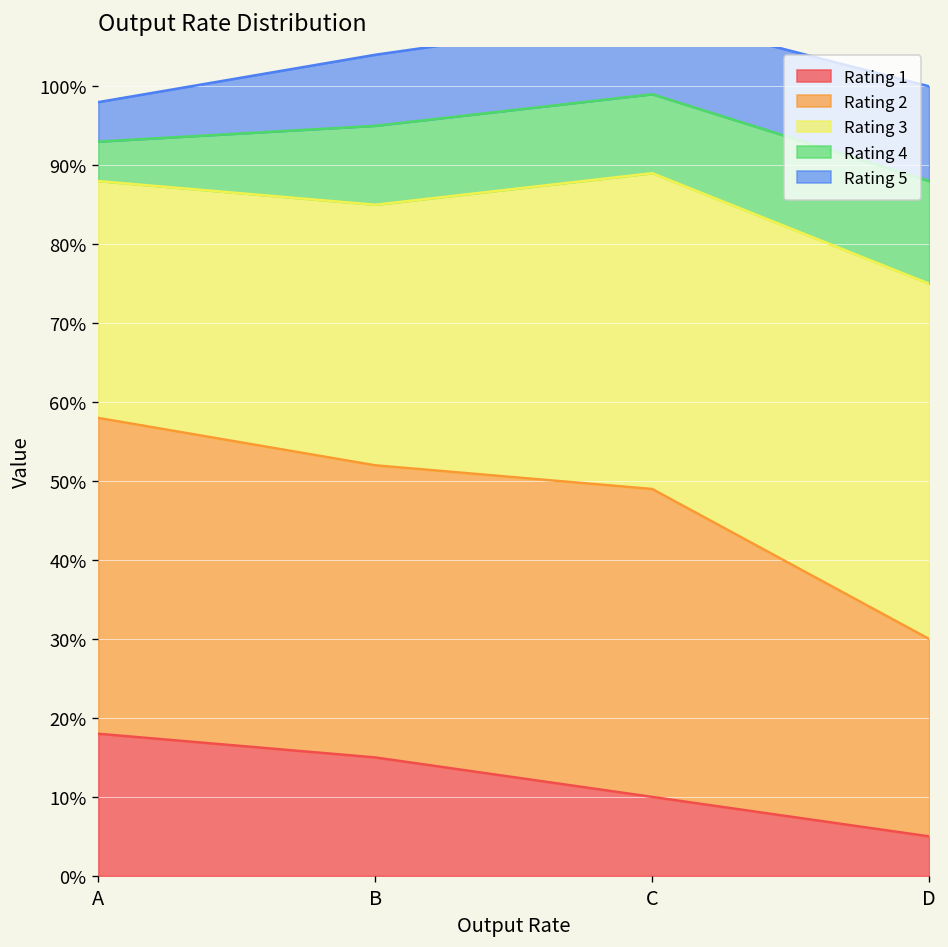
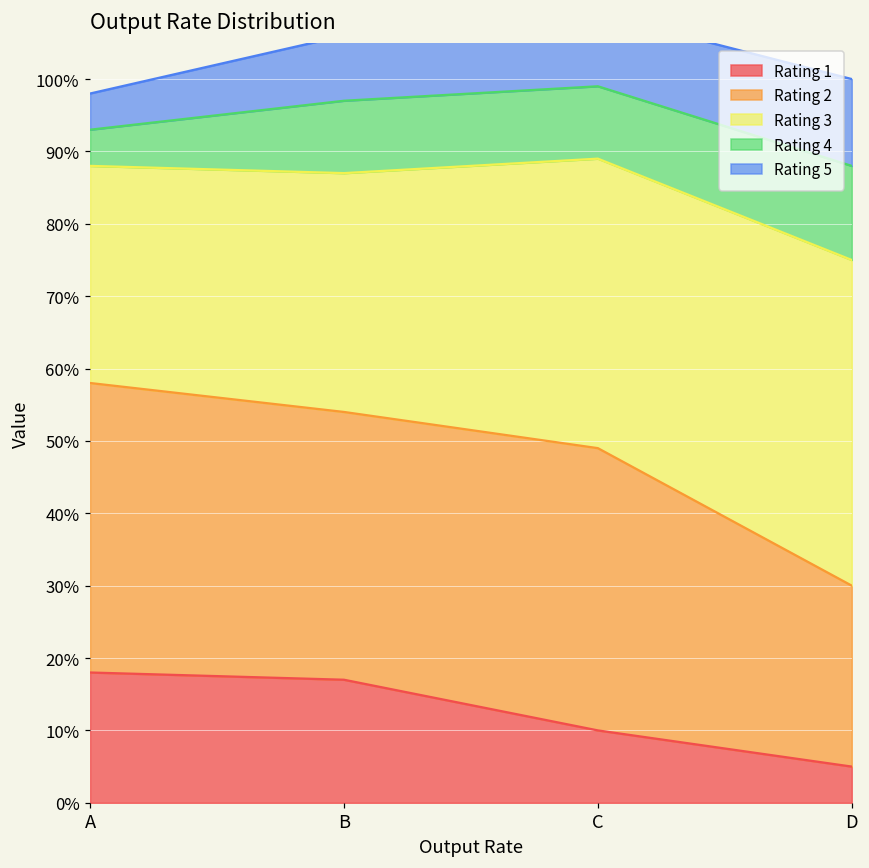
  {
    "Rating 1": {
      "A": "18%",
-     "B": "15%",
+     "B": "17%",
      "C": "10%",
      "D": "5%"
    },
    "Rating 2": {
      "A": "40%",
      "B": "37%",
      "C": "39%",
      "D": "25%"
    },
    "Rating 3": {
      "A": "30%",
      "B": "33%",
      "C": "40%",
      "D": "45%"
    },
    "Rating 4": {
      "A": "5%",
      "B": "10%",
      "C": "10%",
      "D": "13%"
    },
    "Rating 5": {
      "A": "5%",
      "D": "12%"
    }
  }
